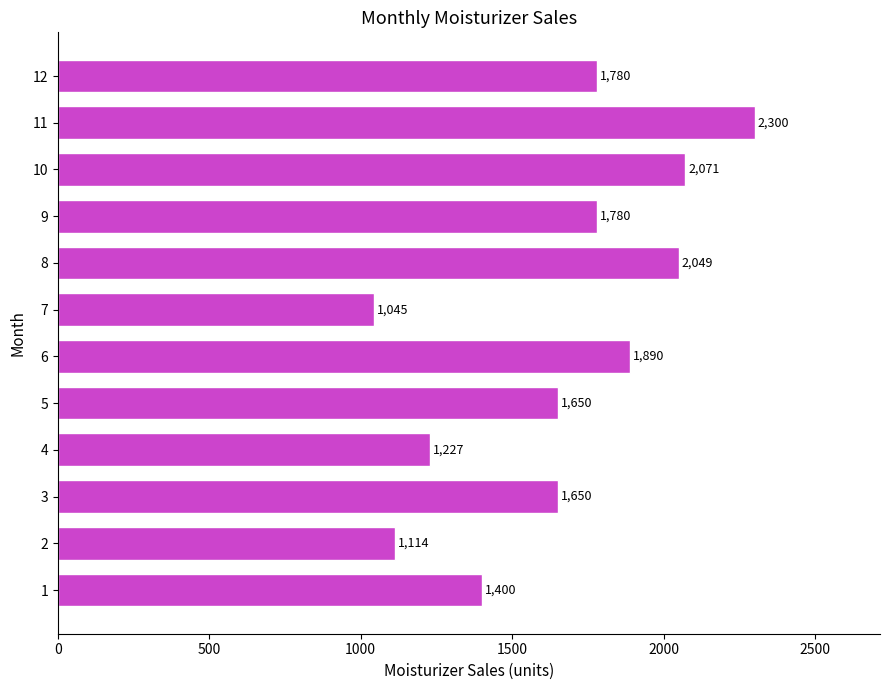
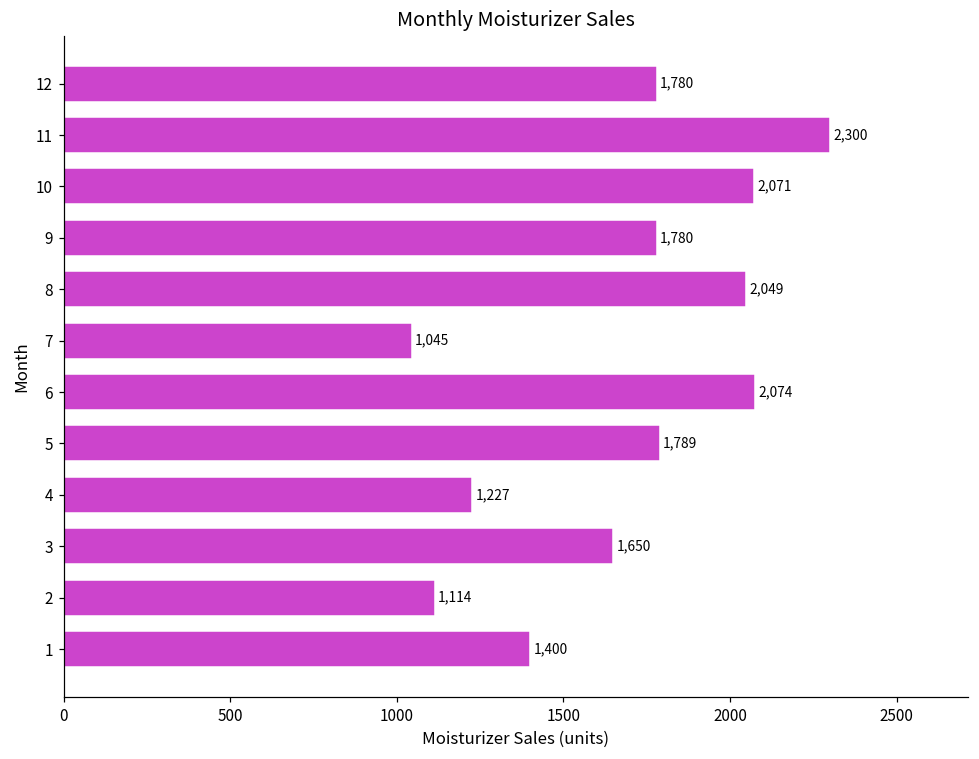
  {
    "12": "1,780",
    "11": "2,300",
    "10": "2,071",
    "9": "1,780",
    "8": "2,049",
    "7": "1,045",
-   "6": "1,890",
-   "5": "1,650",
+   "6": "2,074",
+   "5": "1,789",
    "4": "1,227",
    "3": "1,650",
    "2": "1,114",
    "1": "1,400"
  }
